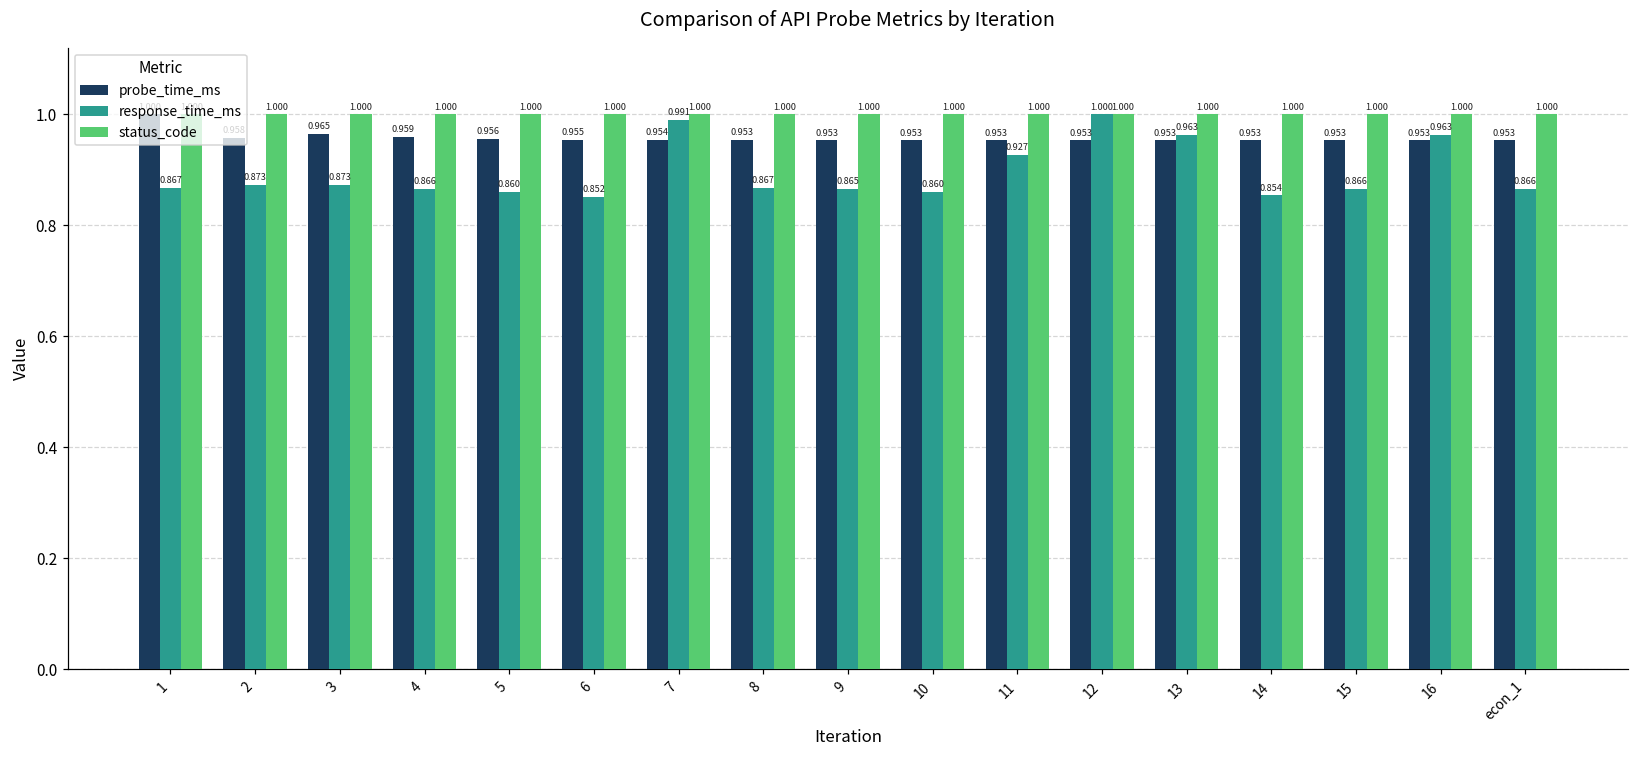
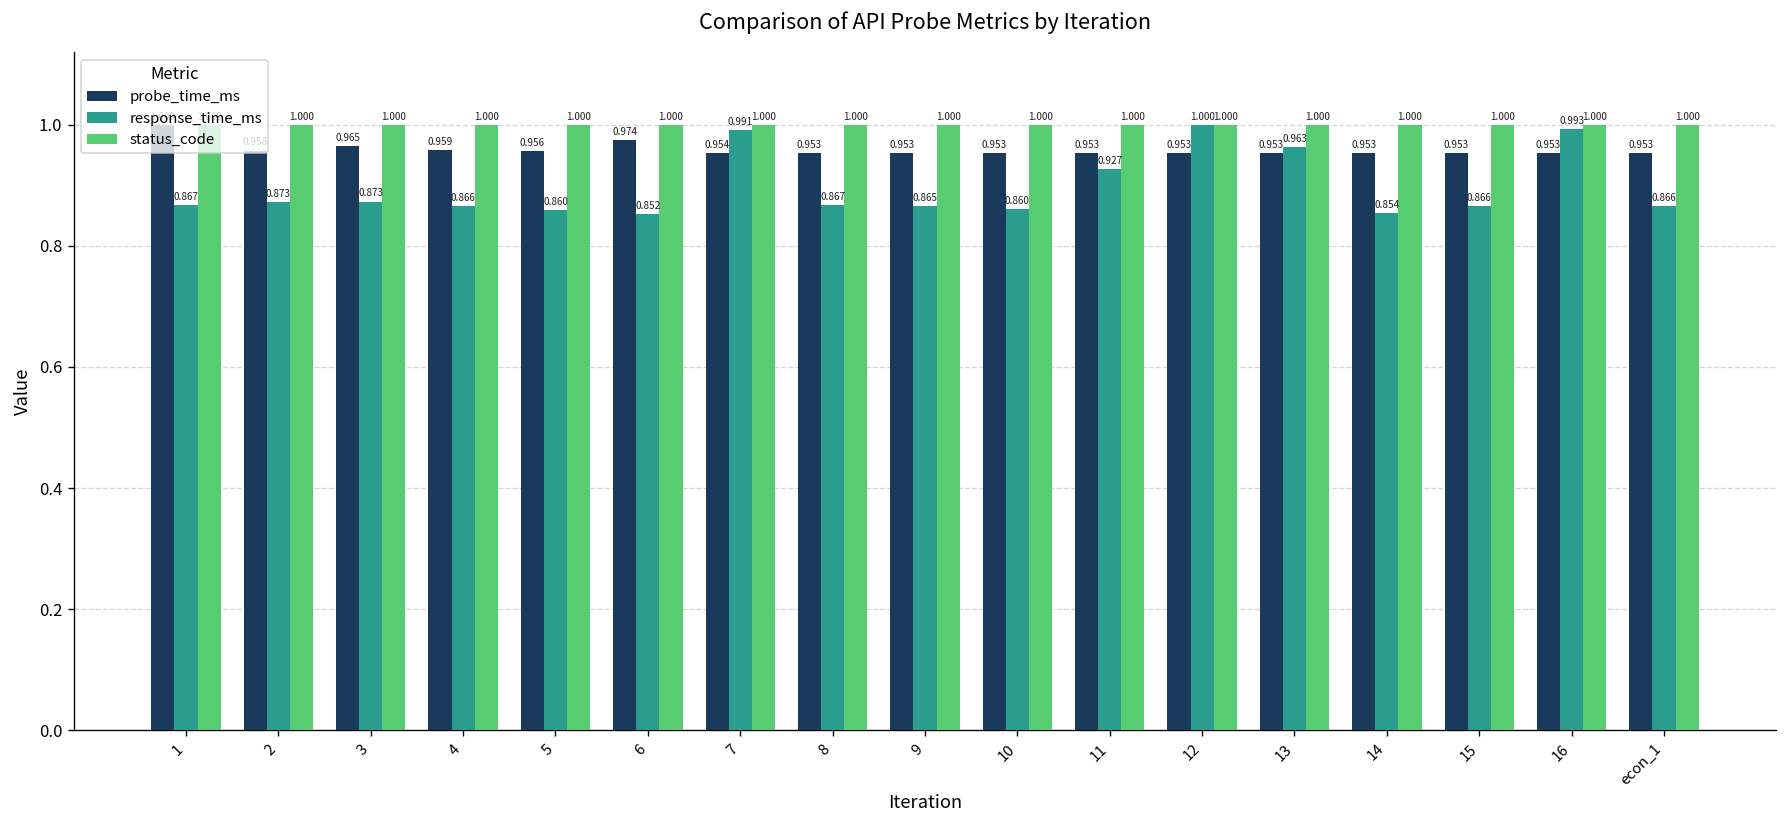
  {
    "probe_time_ms": {
      "3": 0.965,
      "4": 0.959,
      "5": 0.956,
-     "6": 0.955,
+     "6": 0.974,
      "7": 0.954,
      "8": 0.953,
      "9": 0.953,
      "10": 0.953,
      "11": 0.953,
      "12": 0.953,
      "13": 0.953,
      "14": 0.953,
      "15": 0.953,
      "16": 0.953,
      "econ_1": 0.953
    },
    "response_time_ms": {
      "1": 0.867,
      "2": 0.873,
      "3": 0.873,
      "4": 0.866,
      "5": 0.860,
      "6": 0.852,
      "7": 0.991,
      "8": 0.867,
      "9": 0.865,
      "10": 0.860,
      "11": 0.927,
      "12": 1.000,
      "13": 0.963,
      "14": 0.854,
      "15": 0.866,
-     "16": 0.963,
+     "16": 0.993,
      "econ_1": 0.866
    },
    "status_code": {
      "2": 1.000,
      "3": 1.000,
      "4": 1.000,
      "5": 1.000,
      "6": 1.000,
      "7": 1.000,
      "8": 1.000,
      "9": 1.000,
      "10": 1.000,
      "11": 1.000,
      "12": 1.000,
      "13": 1.000,
      "14": 1.000,
      "15": 1.000,
      "16": 1.000,
      "econ_1": 1.000
    }
  }
